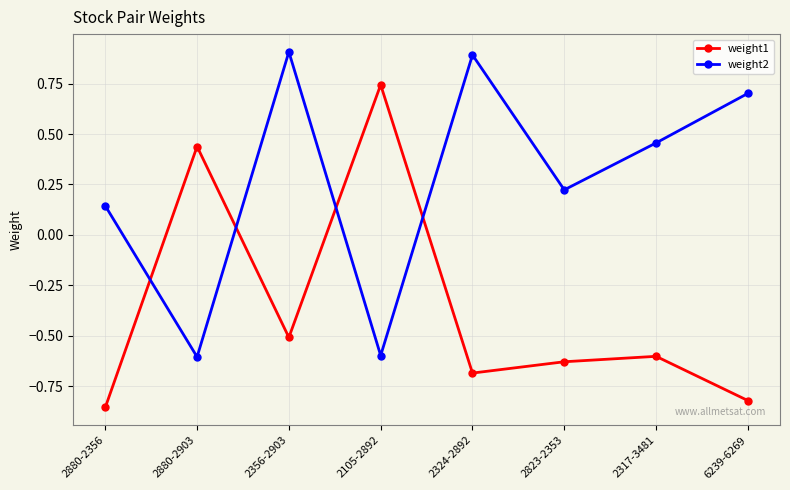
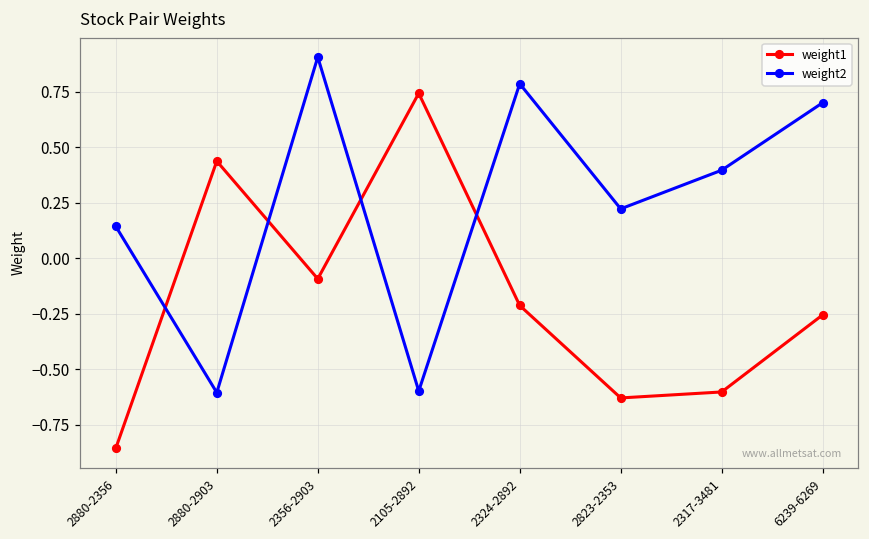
  {
    "weight1": {
      "2880-2356": -0.86,
      "2880-2903": 0.44,
-     "2356-2903": -0.51,
+     "2356-2903": -0.09,
      "2105-2892": 0.74,
-     "2324-2892": -0.69,
+     "2324-2892": -0.21,
      "2823-2353": -0.63,
      "2317-3481": -0.60,
-     "6239-6269": -0.82
+     "6239-6269": -0.26
    },
    "weight2": {
      "2880-2356": 0.14,
      "2880-2903": -0.61,
      "2356-2903": 0.91,
      "2105-2892": -0.60,
-     "2324-2892": 0.89,
+     "2324-2892": 0.79,
      "2823-2353": 0.22,
-     "2317-3481": 0.46,
+     "2317-3481": 0.40,
      "6239-6269": 0.70
    }
  }
